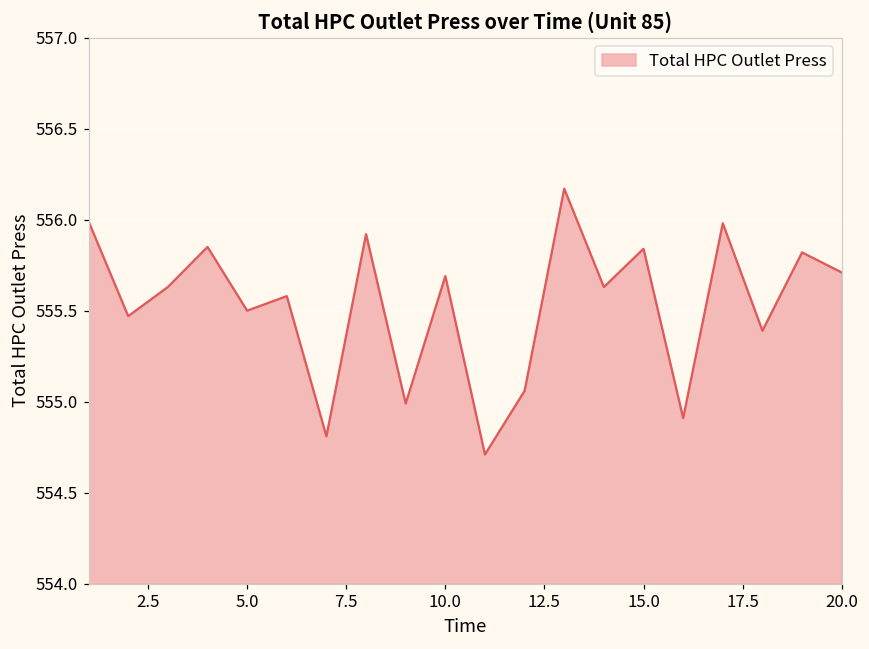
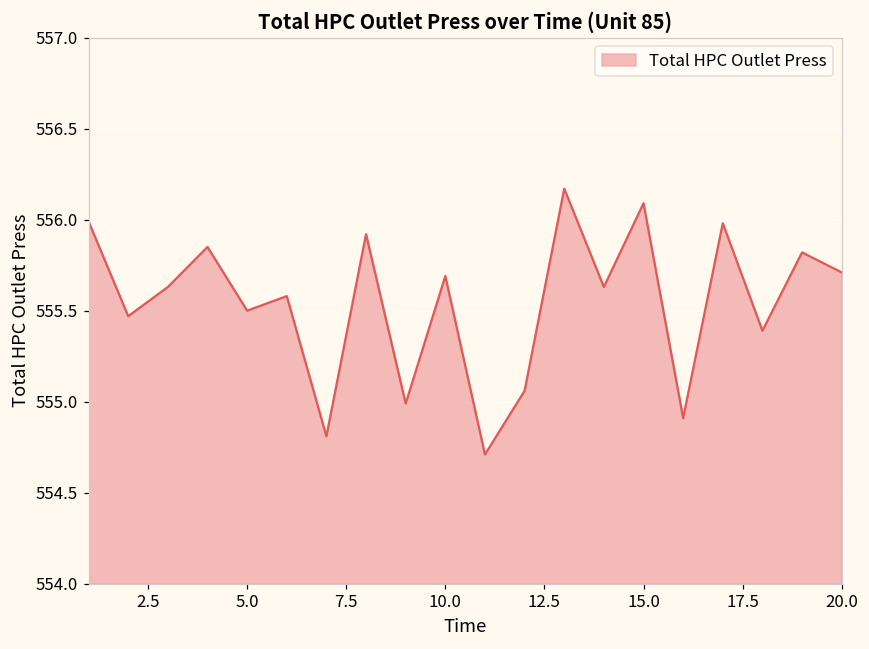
  {
    "5.0": 555.50,
    "10.0": 555.69,
-   "15.0": 555.84,
+   "15.0": 556.09,
    "20.0": 555.71
  }
